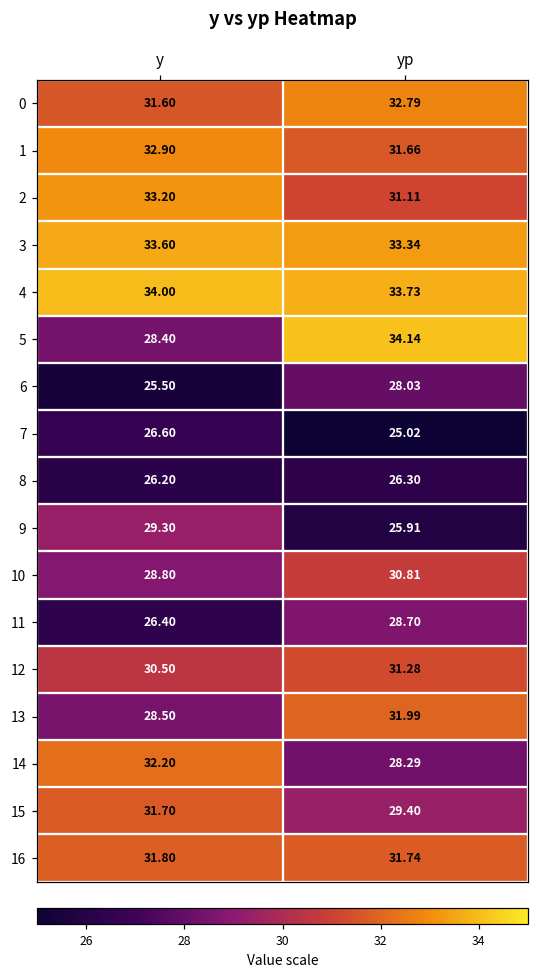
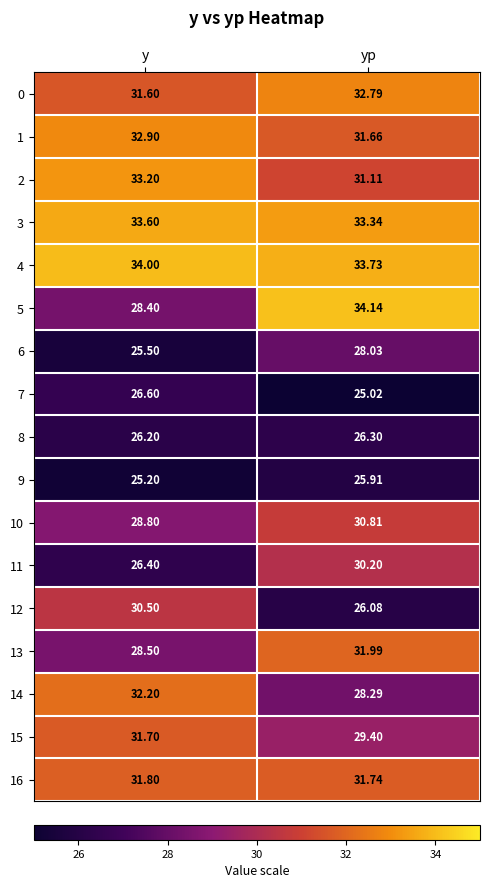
  {
    "0": {
      "y": 31.60,
      "yp": 32.79
    },
    "1": {
      "y": 32.90,
      "yp": 31.66
    },
    "2": {
      "y": 33.20,
      "yp": 31.11
    },
    "3": {
      "y": 33.60,
      "yp": 33.34
    },
    "4": {
      "y": 34.00,
      "yp": 33.73
    },
    "5": {
      "y": 28.40,
      "yp": 34.14
    },
    "6": {
      "y": 25.50,
      "yp": 28.03
    },
    "7": {
      "y": 26.60,
      "yp": 25.02
    },
    "8": {
      "y": 26.20,
      "yp": 26.30
    },
    "9": {
-     "y": 29.30,
+     "y": 25.20,
      "yp": 25.91
    },
    "10": {
      "y": 28.80,
      "yp": 30.81
    },
    "11": {
      "y": 26.40,
-     "yp": 28.70
+     "yp": 30.20
    },
    "12": {
      "y": 30.50,
-     "yp": 31.28
+     "yp": 26.08
    },
    "13": {
      "y": 28.50,
      "yp": 31.99
    },
    "14": {
      "y": 32.20,
      "yp": 28.29
    },
    "15": {
      "y": 31.70,
      "yp": 29.40
    },
    "16": {
      "y": 31.80,
      "yp": 31.74
    }
  }
